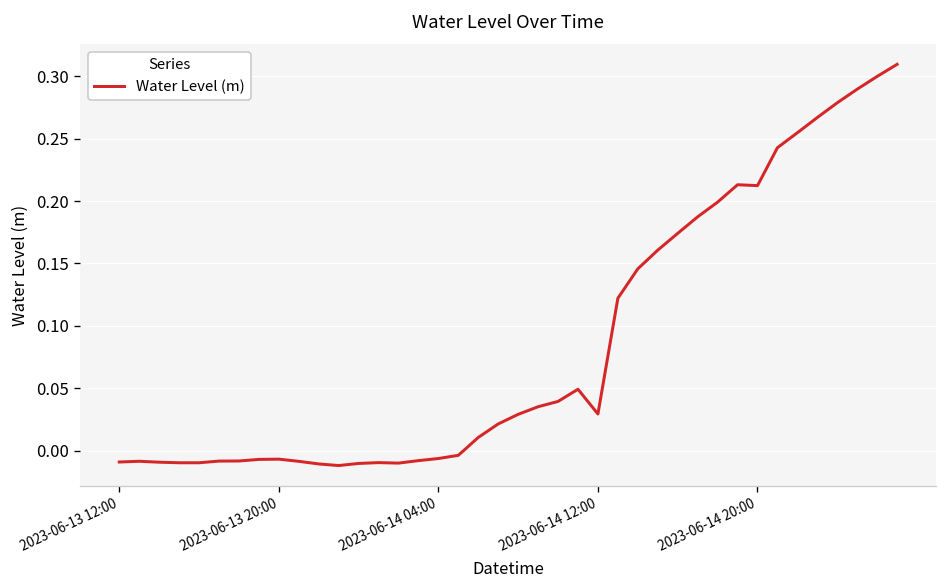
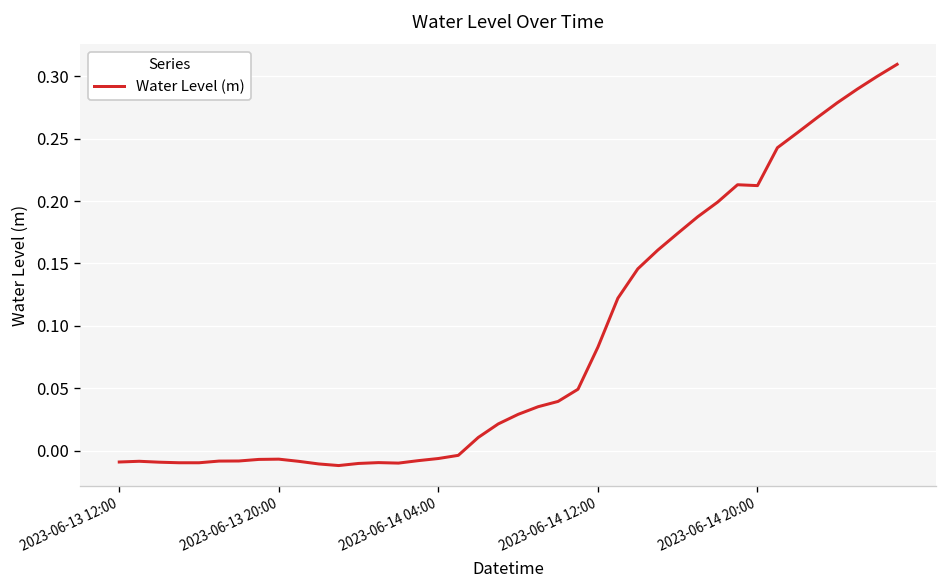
  {
    "2023-06-13 12:00": -0.009,
    "2023-06-13 20:00": -0.007,
    "2023-06-14 04:00": -0.006,
-   "2023-06-14 12:00": 0.029,
+   "2023-06-14 12:00": 0.083,
    "2023-06-14 20:00": 0.212
  }
